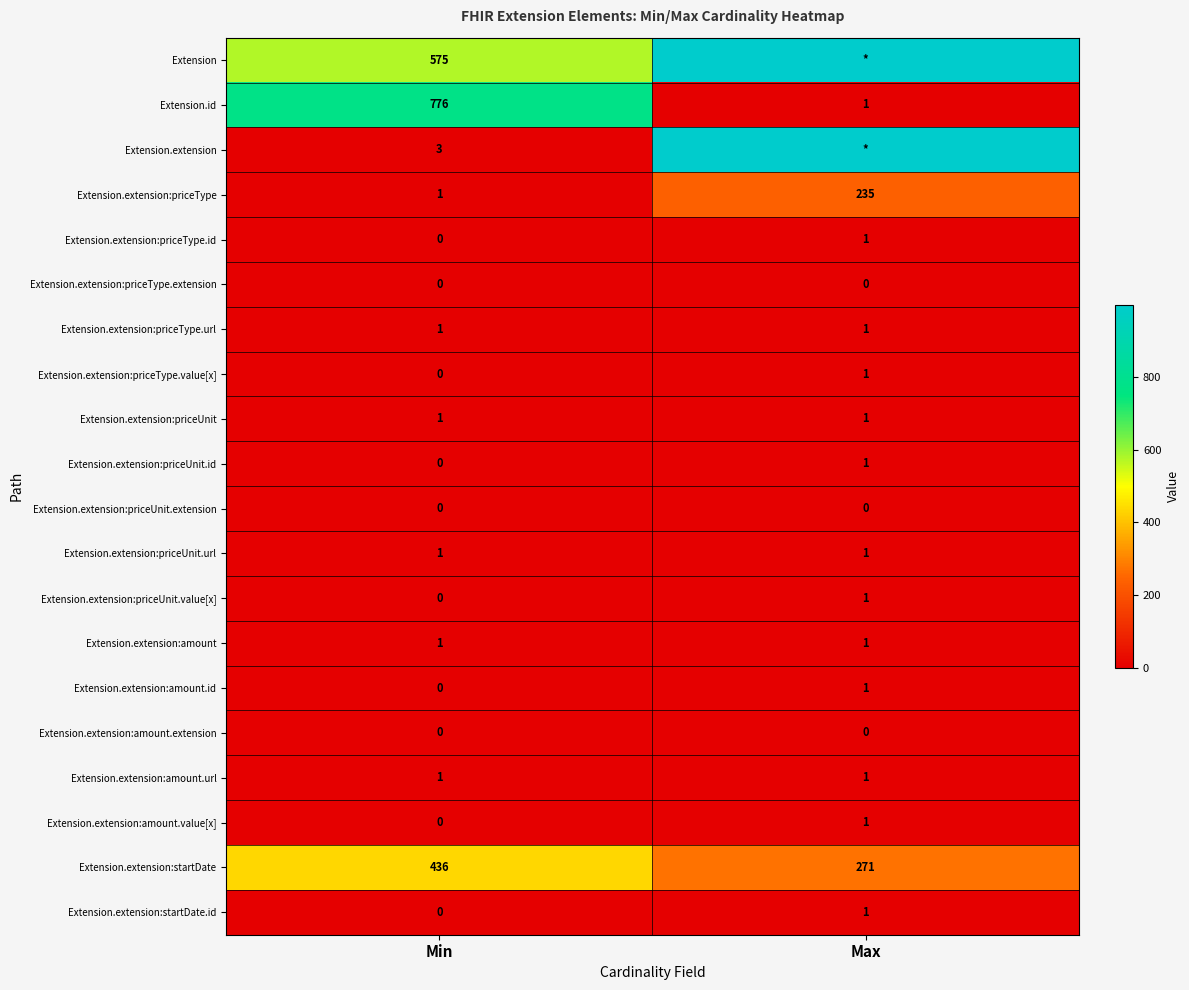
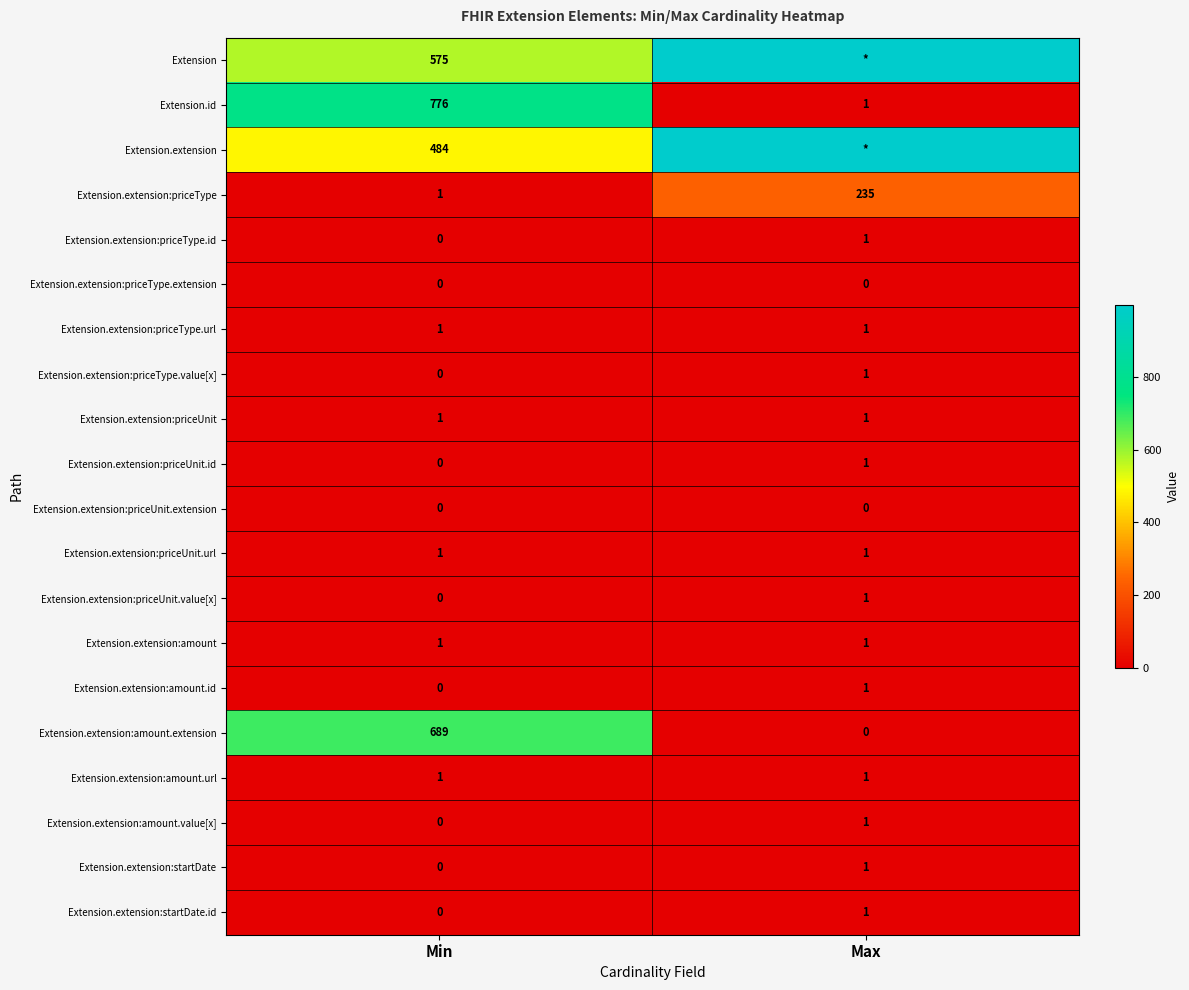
  {
    "Extension": {
      "Min": 575
    },
    "Extension.id": {
      "Min": 776,
      "Max": 1
    },
    "Extension.extension": {
-     "Min": 3
+     "Min": 484
    },
    "Extension.extension:priceType": {
      "Min": 1,
      "Max": 235
    },
    "Extension.extension:priceType.id": {
      "Min": 0,
      "Max": 1
    },
    "Extension.extension:priceType.extension": {
      "Min": 0,
      "Max": 0
    },
    "Extension.extension:priceType.url": {
      "Min": 1,
      "Max": 1
    },
    "Extension.extension:priceType.value[x]": {
      "Min": 0,
      "Max": 1
    },
    "Extension.extension:priceUnit": {
      "Min": 1,
      "Max": 1
    },
    "Extension.extension:priceUnit.id": {
      "Min": 0,
      "Max": 1
    },
    "Extension.extension:priceUnit.extension": {
      "Min": 0,
      "Max": 0
    },
    "Extension.extension:priceUnit.url": {
      "Min": 1,
      "Max": 1
    },
    "Extension.extension:priceUnit.value[x]": {
      "Min": 0,
      "Max": 1
    },
    "Extension.extension:amount": {
      "Min": 1,
      "Max": 1
    },
    "Extension.extension:amount.id": {
      "Min": 0,
      "Max": 1
    },
    "Extension.extension:amount.extension": {
-     "Min": 0,
+     "Min": 689,
      "Max": 0
    },
    "Extension.extension:amount.url": {
      "Min": 1,
      "Max": 1
    },
    "Extension.extension:amount.value[x]": {
      "Min": 0,
      "Max": 1
    },
    "Extension.extension:startDate": {
-     "Min": 436,
-     "Max": 271
+     "Min": 0,
+     "Max": 1
    },
    "Extension.extension:startDate.id": {
      "Min": 0,
      "Max": 1
    }
  }
